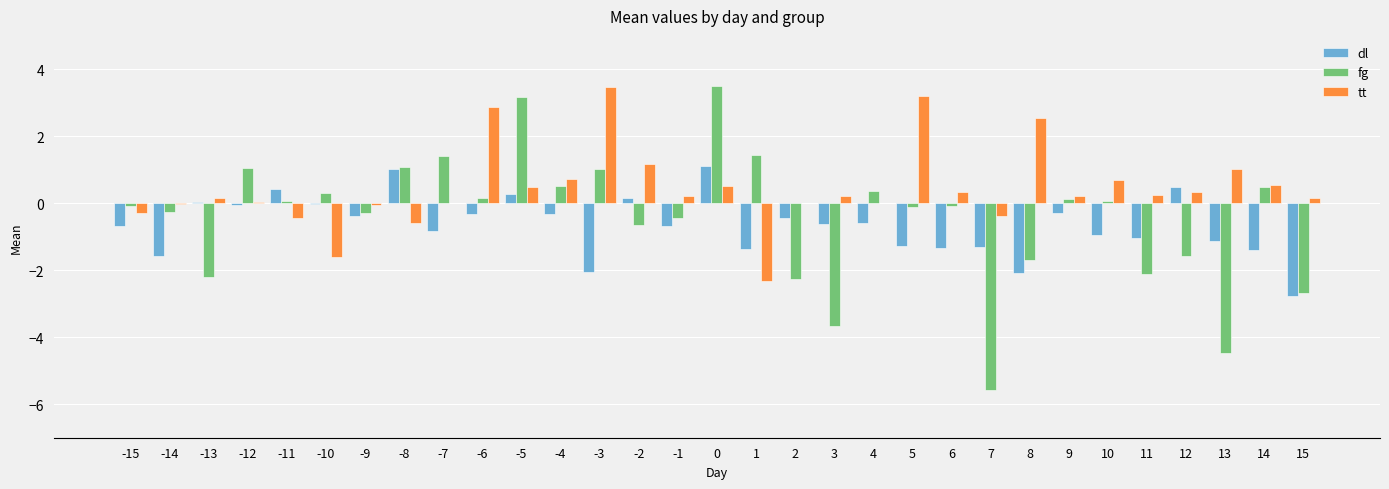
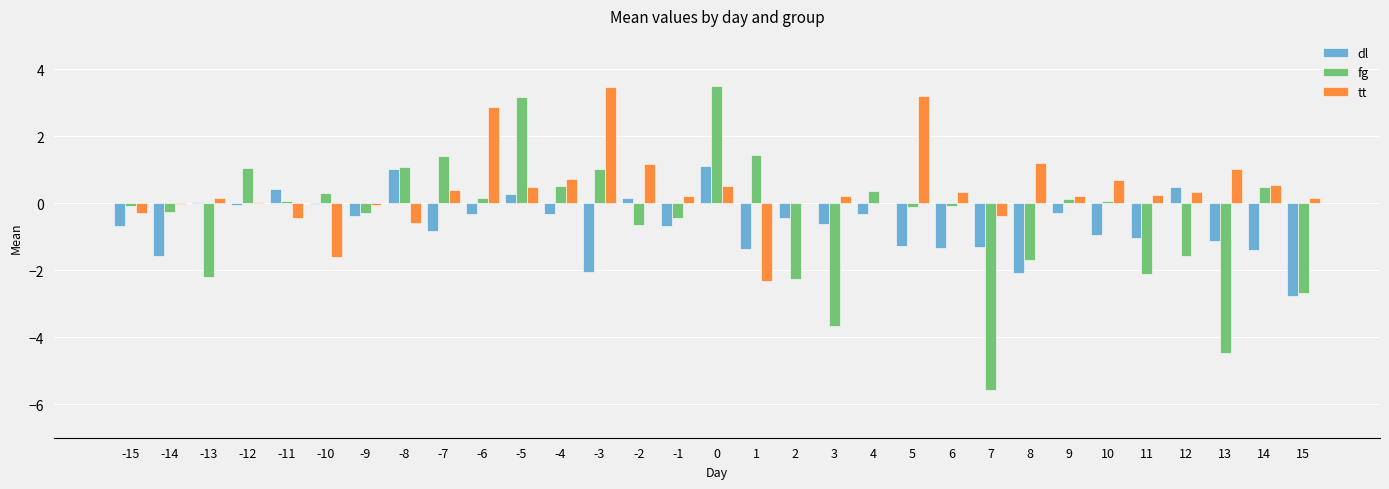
  {
    "dl": {
      "-15": -0.7,
      "-14": -1.6,
      "-11": 0.4,
      "-9": -0.4,
      "-8": 1.0,
      "-7": -0.8,
      "-6": -0.3,
      "-5": 0.3,
      "-4": -0.3,
      "-3": -2.1,
      "-2": 0.1,
      "-1": -0.7,
      "0": 1.1,
      "1": -1.4,
      "2": -0.4,
      "3": -0.6,
-     "4": -0.6,
+     "4": -0.3,
      "5": -1.3,
      "6": -1.3,
      "7": -1.3,
      "8": -2.1,
      "9": -0.3,
      "10": -0.9,
      "11": -1.0,
      "12": 0.5,
      "13": -1.1,
      "14": -1.4,
      "15": -2.8
    },
    "fg": {
      "-15": -0.1,
      "-14": -0.3,
      "-13": -2.2,
      "-12": 1.0,
      "-10": 0.3,
      "-9": -0.3,
      "-8": 1.1,
      "-7": 1.4,
      "-6": 0.2,
      "-5": 3.2,
      "-4": 0.5,
      "-3": 1.0,
      "-2": -0.6,
      "-1": -0.4,
      "0": 3.5,
      "1": 1.4,
      "2": -2.3,
      "3": -3.7,
      "4": 0.4,
      "5": -0.1,
      "7": -5.6,
      "8": -1.7,
      "9": 0.1,
      "11": -2.1,
      "12": -1.6,
      "13": -4.5,
      "14": 0.5,
      "15": -2.7
    },
    "tt": {
      "-15": -0.3,
      "-13": 0.2,
      "-11": -0.5,
      "-10": -1.6,
      "-8": -0.6,
-     "-7": 0.0,
+     "-7": 0.4,
      "-6": 2.9,
      "-5": 0.5,
      "-4": 0.7,
      "-3": 3.5,
      "-2": 1.2,
      "-1": 0.2,
      "0": 0.5,
      "1": -2.3,
      "3": 0.2,
      "5": 3.2,
      "6": 0.3,
      "7": -0.4,
-     "8": 2.6,
+     "8": 1.2,
      "9": 0.2,
      "10": 0.7,
      "11": 0.3,
      "12": 0.3,
      "13": 1.0,
      "14": 0.6,
      "15": 0.2
    }
  }
